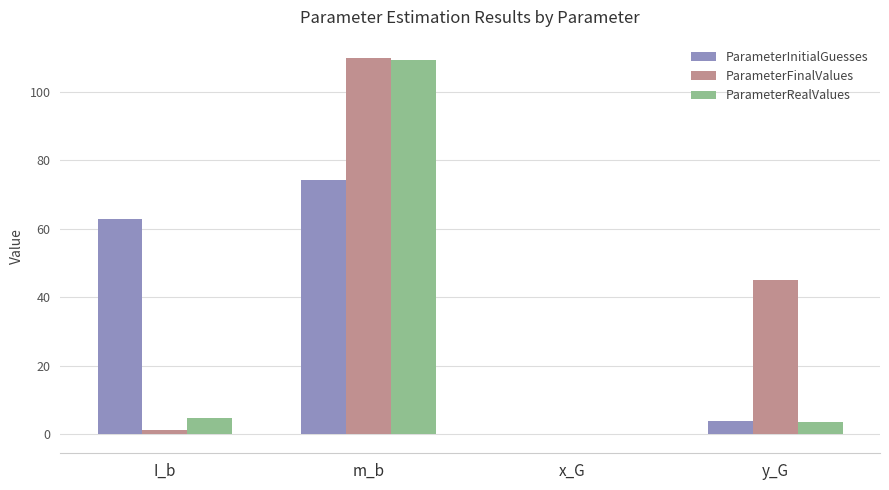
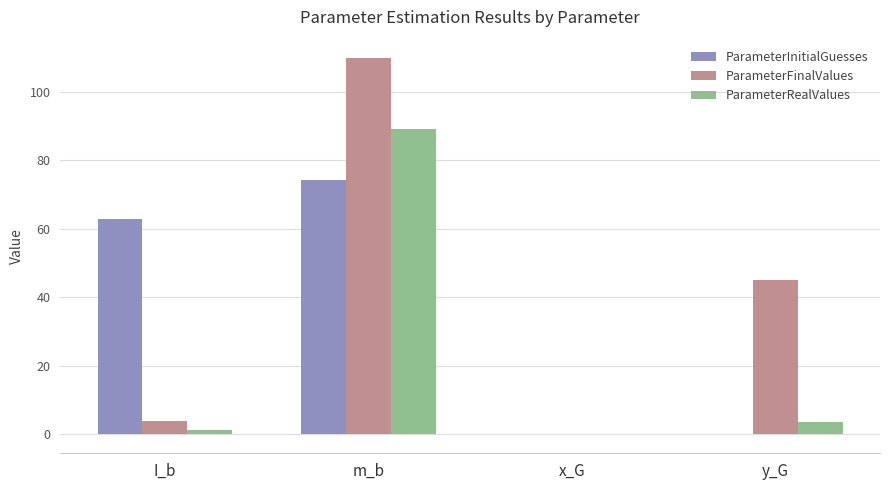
  {
    "ParameterInitialGuesses": {
      "I_b": 63,
      "m_b": 74,
-     "y_G": 4
+     "y_G": 0
    },
    "ParameterFinalValues": {
-     "I_b": 1,
+     "I_b": 4,
      "m_b": 110,
      "y_G": 45
    },
    "ParameterRealValues": {
-     "I_b": 5,
-     "m_b": 109,
+     "I_b": 1,
+     "m_b": 89,
      "y_G": 4
    }
  }
